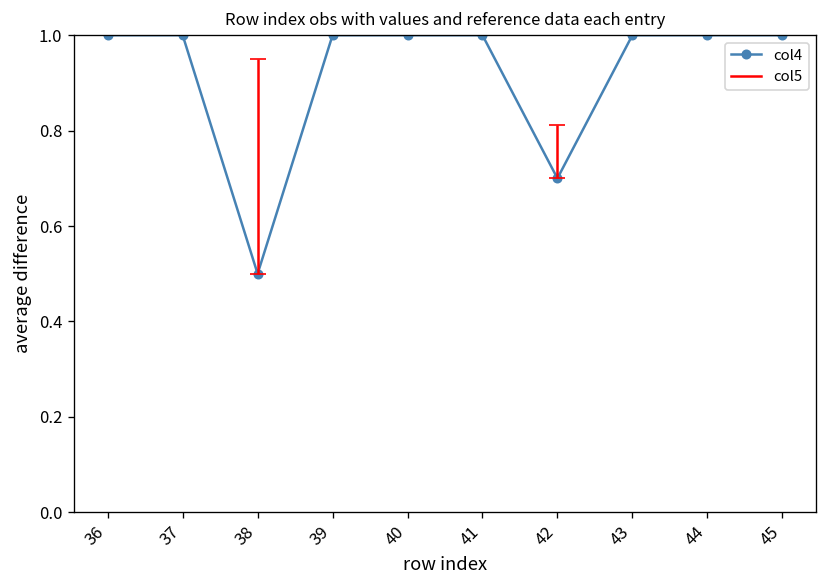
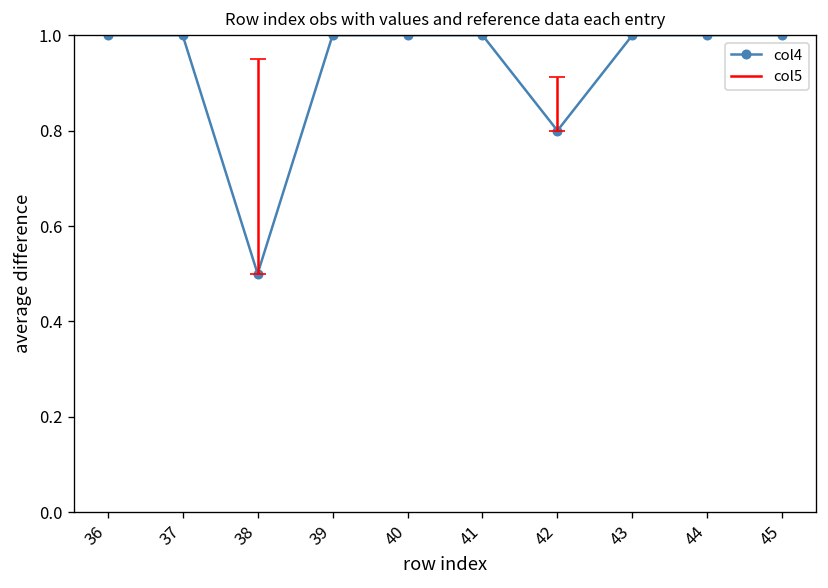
  {
    "col4": {
-     "42": 0.70
+     "42": 0.80
    }
  }
